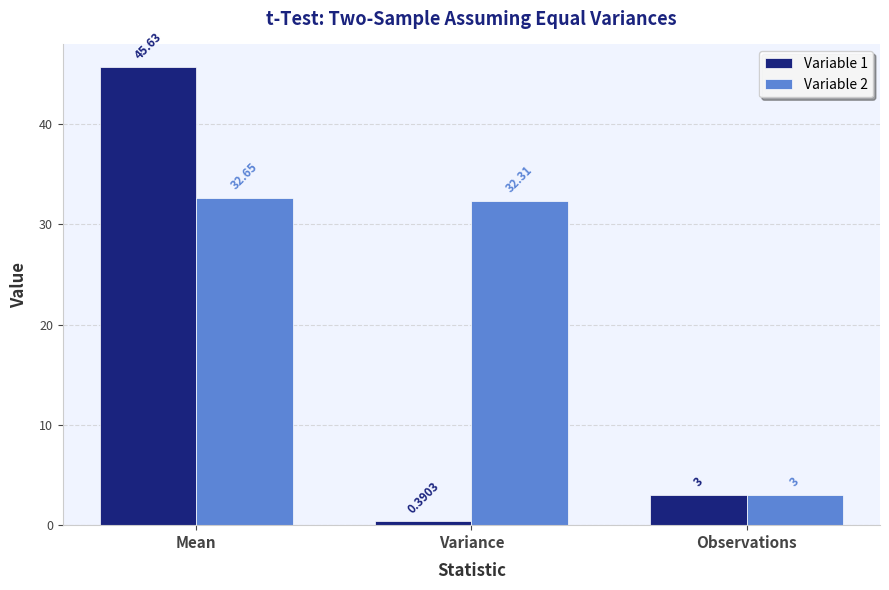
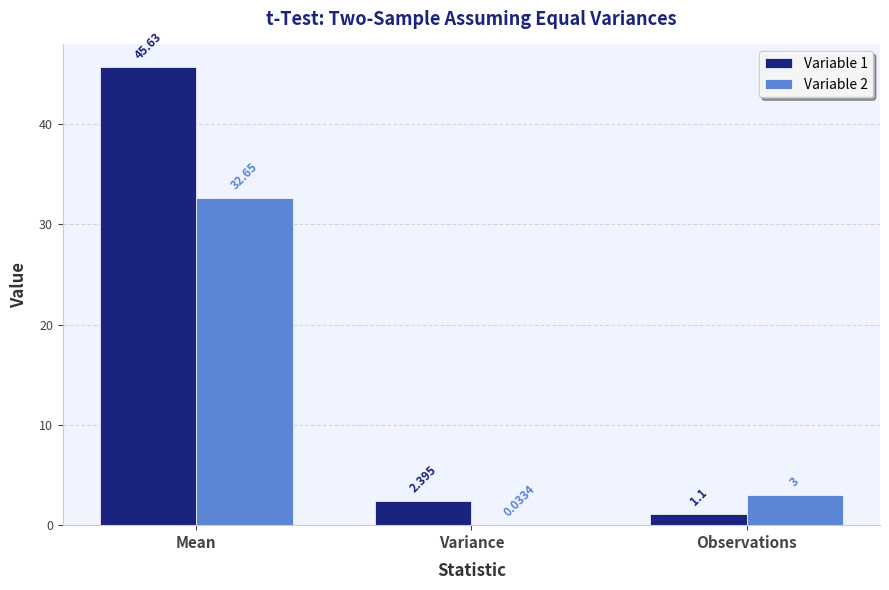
  {
    "Variable 1": {
      "Mean": 45.63,
-     "Variance": 0.3903,
-     "Observations": 3
+     "Variance": 2.395,
+     "Observations": 1.1
    },
    "Variable 2": {
      "Mean": 32.65,
-     "Variance": 32.31,
+     "Variance": 0.0334,
      "Observations": 3
    }
  }
